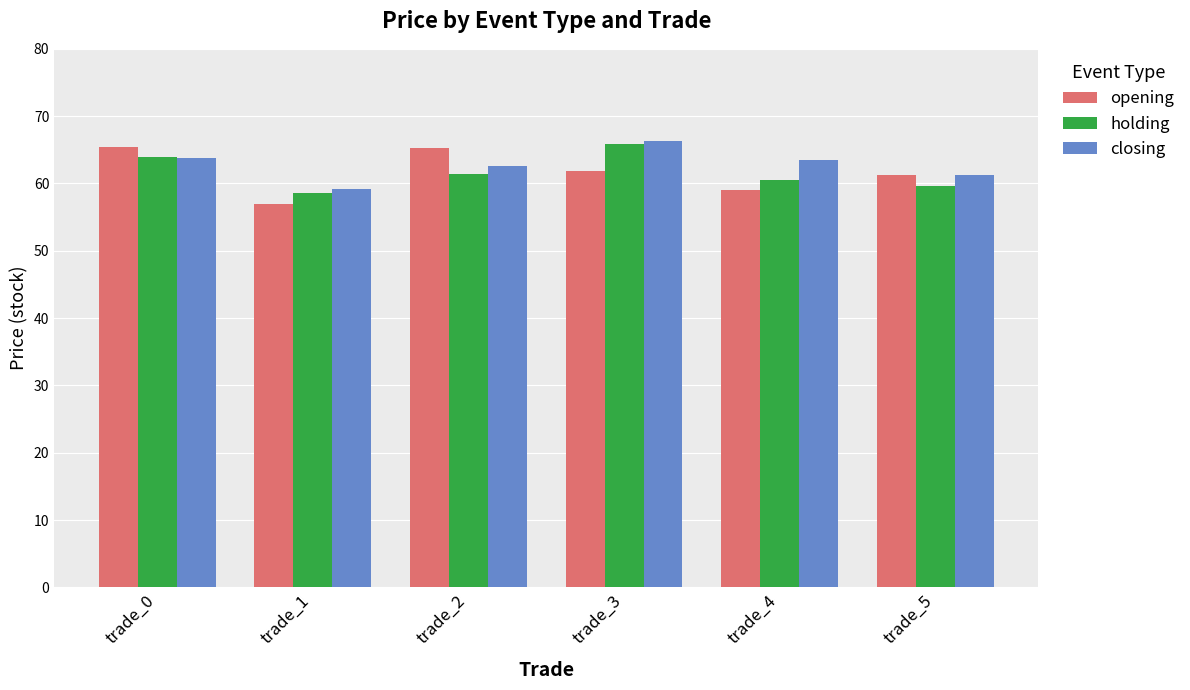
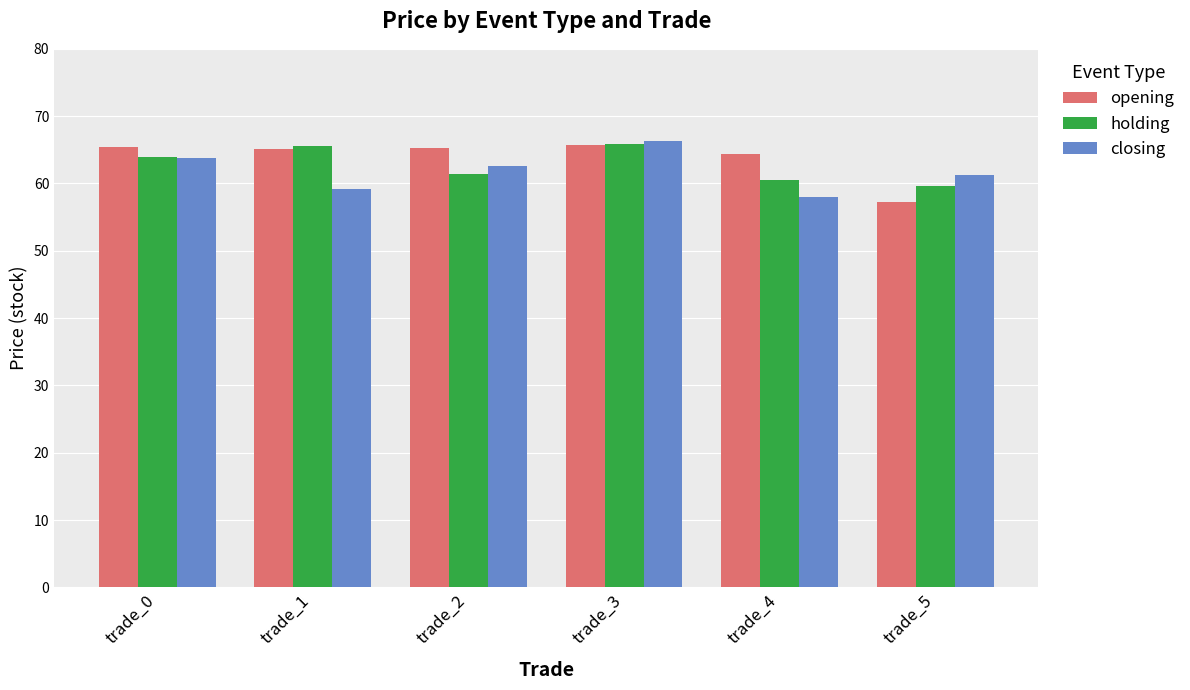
  {
    "opening": {
      "trade_0": 65,
-     "trade_1": 57,
+     "trade_1": 65,
      "trade_2": 65,
-     "trade_3": 62,
-     "trade_4": 59,
-     "trade_5": 61
+     "trade_3": 66,
+     "trade_4": 64,
+     "trade_5": 57
    },
    "holding": {
      "trade_0": 64,
-     "trade_1": 59,
+     "trade_1": 66,
      "trade_2": 61,
      "trade_3": 66,
      "trade_4": 61,
      "trade_5": 60
    },
    "closing": {
      "trade_0": 64,
      "trade_1": 59,
      "trade_2": 63,
      "trade_3": 66,
-     "trade_4": 63,
+     "trade_4": 58,
      "trade_5": 61
    }
  }
